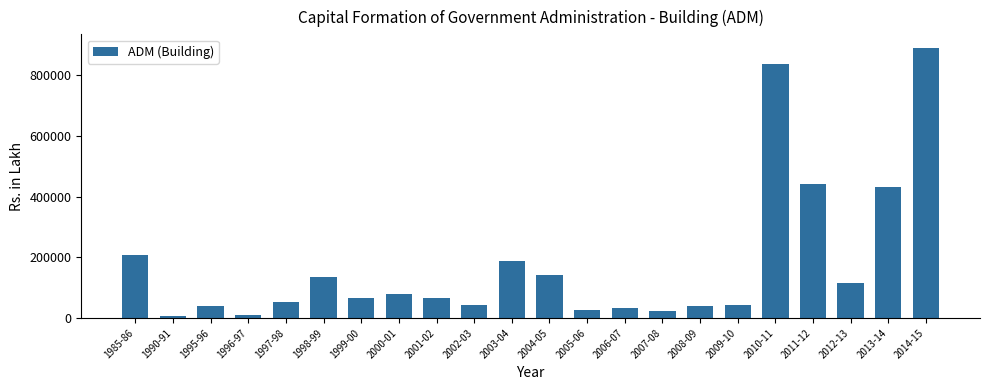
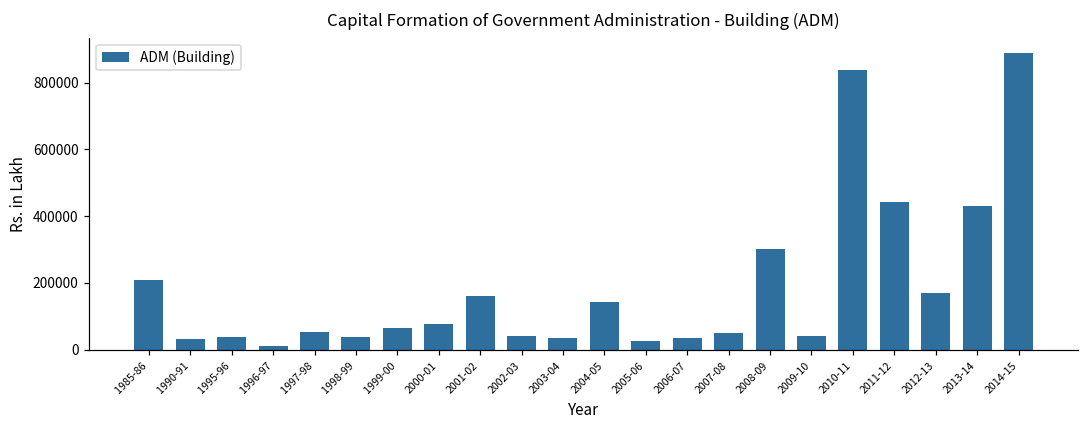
  {
    "1985-86": 210000,
-   "1990-91": 10000,
+   "1990-91": 30000,
    "1995-96": 40000,
    "1996-97": 10000,
    "1997-98": 50000,
-   "1998-99": 130000,
+   "1998-99": 40000,
    "1999-00": 70000,
    "2000-01": 80000,
-   "2001-02": 70000,
+   "2001-02": 160000,
    "2002-03": 40000,
-   "2003-04": 190000,
+   "2003-04": 30000,
    "2004-05": 140000,
    "2005-06": 30000,
    "2006-07": 30000,
-   "2007-08": 20000,
-   "2008-09": 40000,
+   "2007-08": 50000,
+   "2008-09": 300000,
    "2009-10": 40000,
    "2010-11": 840000,
    "2011-12": 440000,
-   "2012-13": 120000,
+   "2012-13": 170000,
    "2013-14": 430000,
    "2014-15": 890000
  }
